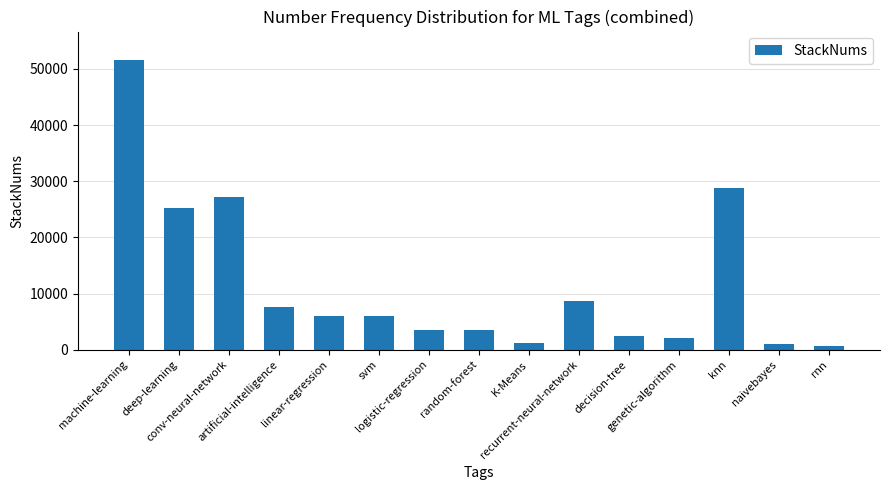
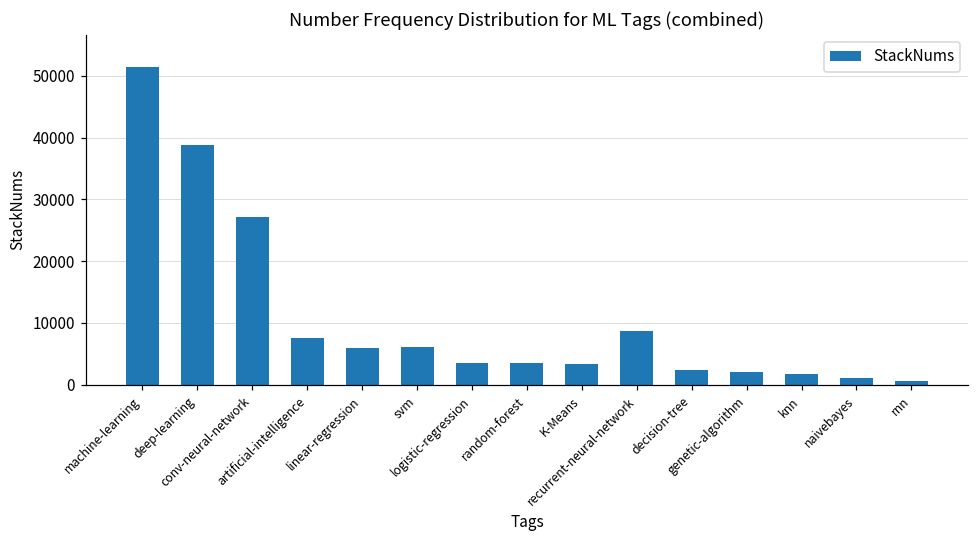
  {
    "machine-learning": 52000,
-   "deep-learning": 25000,
+   "deep-learning": 39000,
    "conv-neural-network": 27000,
    "artificial-intelligence": 8000,
    "linear-regression": 6000,
    "svm": 6000,
    "logistic-regression": 3000,
    "random-forest": 3000,
-   "K-Means": 1000,
+   "K-Means": 3000,
    "recurrent-neural-network": 9000,
    "decision-tree": 2000,
    "genetic-algorithm": 2000,
-   "knn": 29000,
+   "knn": 2000,
    "naivebayes": 1000,
    "rnn": 1000
  }
